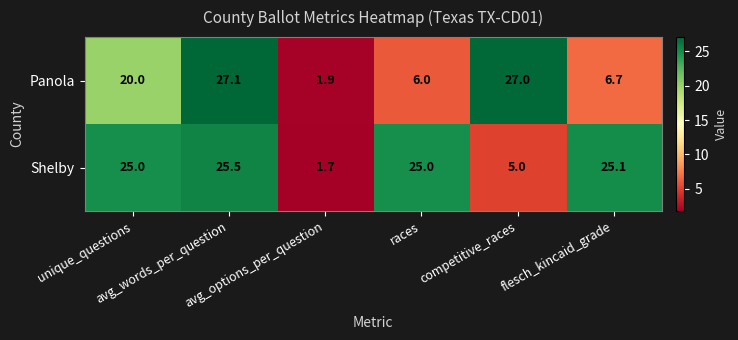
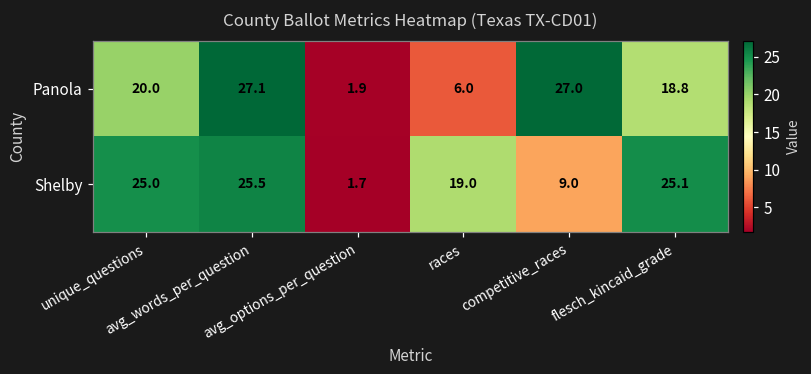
  {
    "Panola": {
      "unique_questions": 20.0,
      "avg_words_per_question": 27.1,
      "avg_options_per_question": 1.9,
      "races": 6.0,
      "competitive_races": 27.0,
-     "flesch_kincaid_grade": 6.7
+     "flesch_kincaid_grade": 18.8
    },
    "Shelby": {
      "unique_questions": 25.0,
      "avg_words_per_question": 25.5,
      "avg_options_per_question": 1.7,
-     "races": 25.0,
-     "competitive_races": 5.0,
+     "races": 19.0,
+     "competitive_races": 9.0,
      "flesch_kincaid_grade": 25.1
    }
  }
